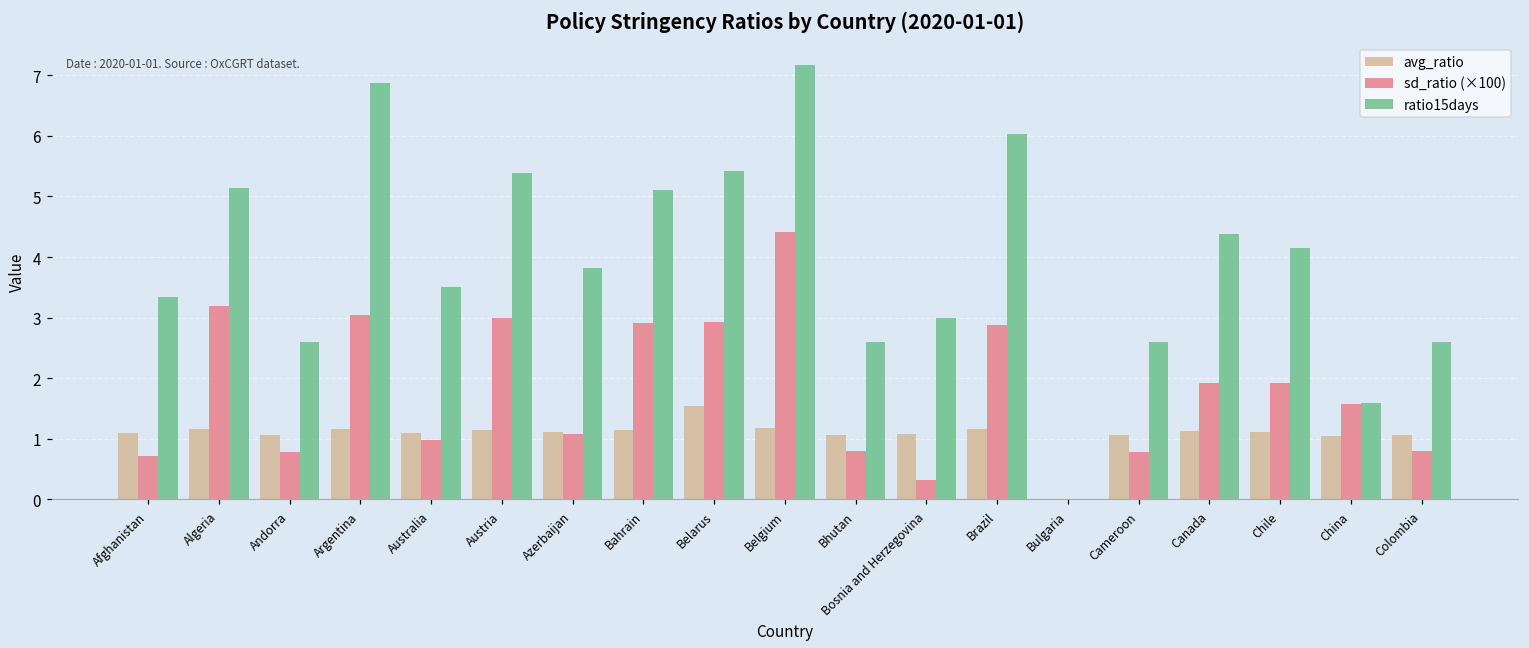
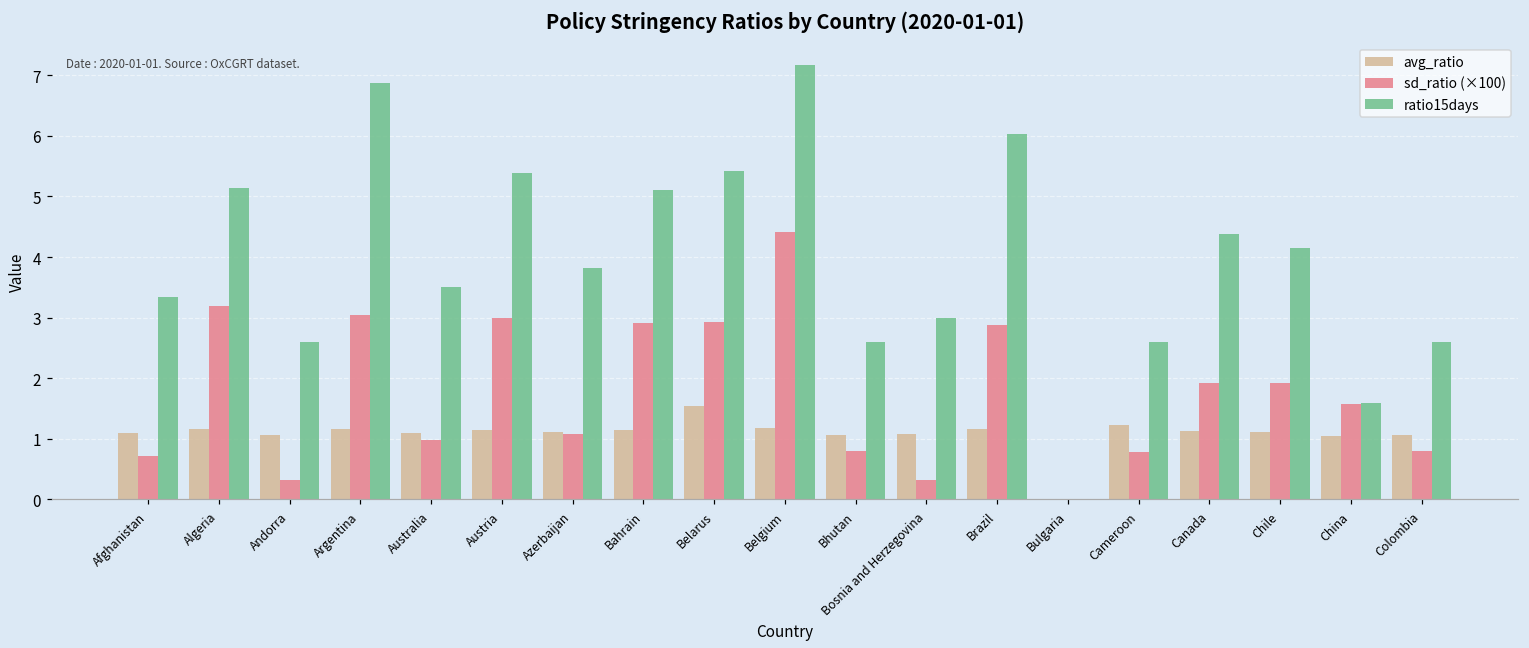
  {
    "avg_ratio": {
      "Afghanistan": 1.1,
      "Algeria": 1.2,
      "Andorra": 1.1,
      "Argentina": 1.2,
      "Australia": 1.1,
      "Austria": 1.1,
      "Azerbaijan": 1.1,
      "Bahrain": 1.1,
      "Belarus": 1.5,
      "Belgium": 1.2,
      "Bhutan": 1.1,
      "Bosnia and Herzegovina": 1.1,
      "Brazil": 1.2,
      "Bulgaria": 0.0,
-     "Cameroon": 1.1,
+     "Cameroon": 1.2,
      "Canada": 1.1,
      "Chile": 1.1,
      "China": 1.0,
      "Colombia": 1.1
    },
    "sd_ratio (×100)": {
      "Afghanistan": 0.7,
      "Algeria": 3.2,
-     "Andorra": 0.8,
+     "Andorra": 0.3,
      "Argentina": 3.0,
      "Australia": 1.0,
      "Austria": 3.0,
      "Azerbaijan": 1.1,
      "Bahrain": 2.9,
      "Belarus": 2.9,
      "Belgium": 4.4,
      "Bhutan": 0.8,
      "Bosnia and Herzegovina": 0.3,
      "Brazil": 2.9,
      "Bulgaria": 0.0,
      "Cameroon": 0.8,
      "Canada": 1.9,
      "Chile": 1.9,
      "China": 1.6,
      "Colombia": 0.8
    },
    "ratio15days": {
      "Afghanistan": 3.3,
      "Algeria": 5.1,
      "Andorra": 2.6,
      "Argentina": 6.9,
      "Australia": 3.5,
      "Austria": 5.4,
      "Azerbaijan": 3.8,
      "Bahrain": 5.1,
      "Belarus": 5.4,
      "Belgium": 7.2,
      "Bhutan": 2.6,
      "Bosnia and Herzegovina": 3.0,
      "Brazil": 6.0,
      "Bulgaria": 0.0,
      "Cameroon": 2.6,
      "Canada": 4.4,
      "Chile": 4.2,
      "China": 1.6,
      "Colombia": 2.6
    }
  }
